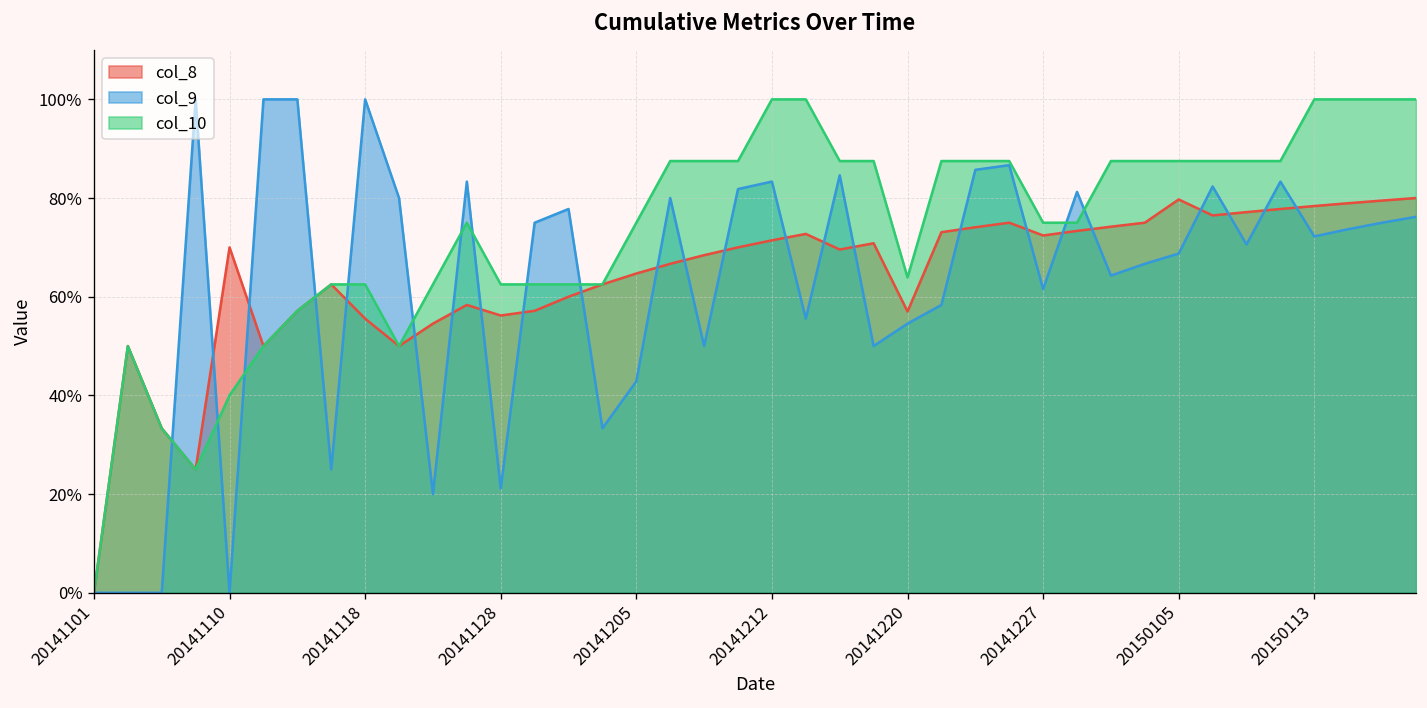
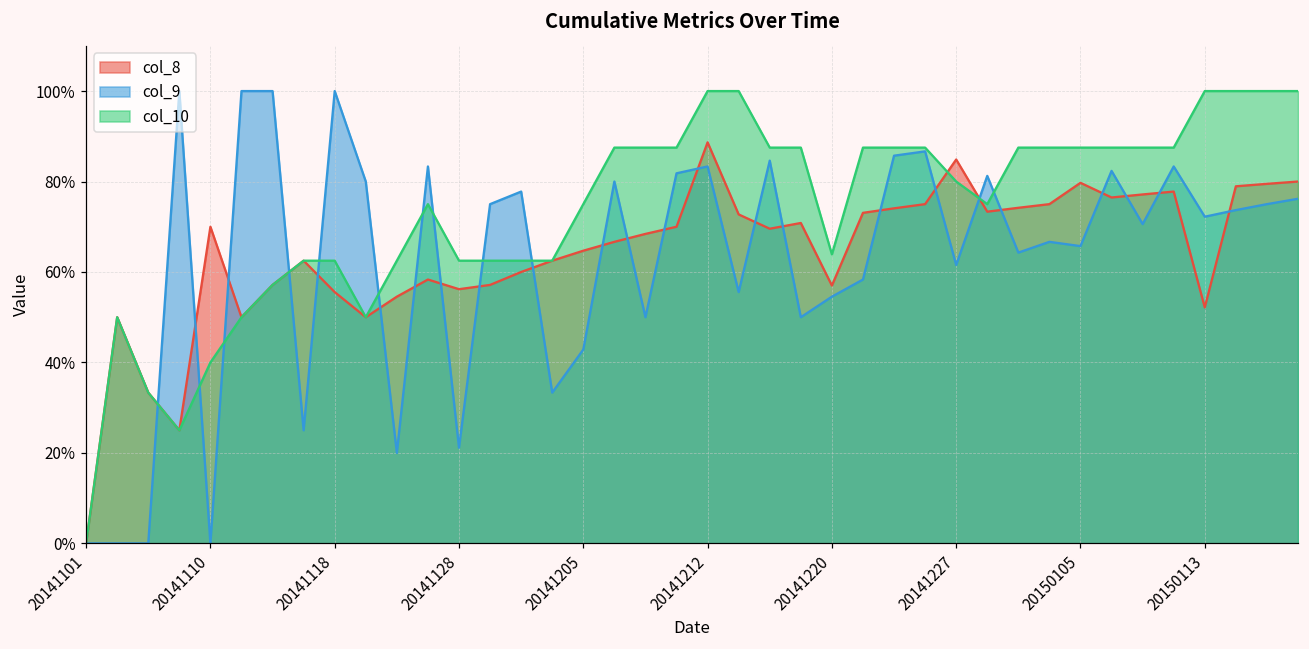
  {
    "col_8": {
      "20141110": "70%",
      "20141118": "56%",
      "20141128": "56%",
      "20141205": "65%",
-     "20141212": "71%",
+     "20141212": "89%",
      "20141220": "57%",
-     "20141227": "72%",
+     "20141227": "85%",
      "20150105": "80%",
-     "20150113": "78%"
+     "20150113": "52%"
    },
    "col_9": {
      "20141110": "0%",
      "20141118": "100%",
      "20141128": "21%",
      "20141205": "43%",
      "20141212": "83%",
      "20141220": "55%",
      "20141227": "62%",
-     "20150105": "69%",
+     "20150105": "66%",
      "20150113": "72%"
    },
    "col_10": {
      "20141110": "40%",
      "20141118": "63%",
      "20141128": "63%",
      "20141205": "75%",
      "20141212": "100%",
      "20141220": "64%",
-     "20141227": "75%",
+     "20141227": "80%",
      "20150105": "88%",
      "20150113": "100%"
    }
  }
